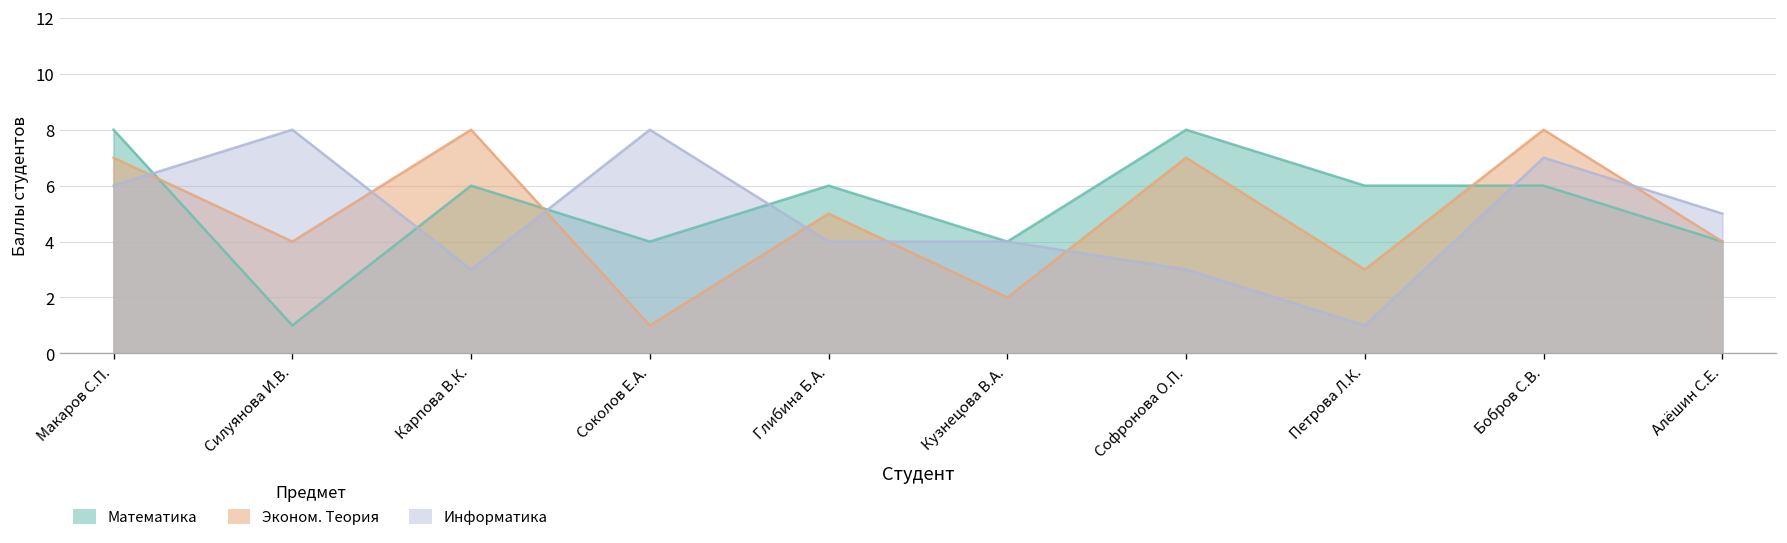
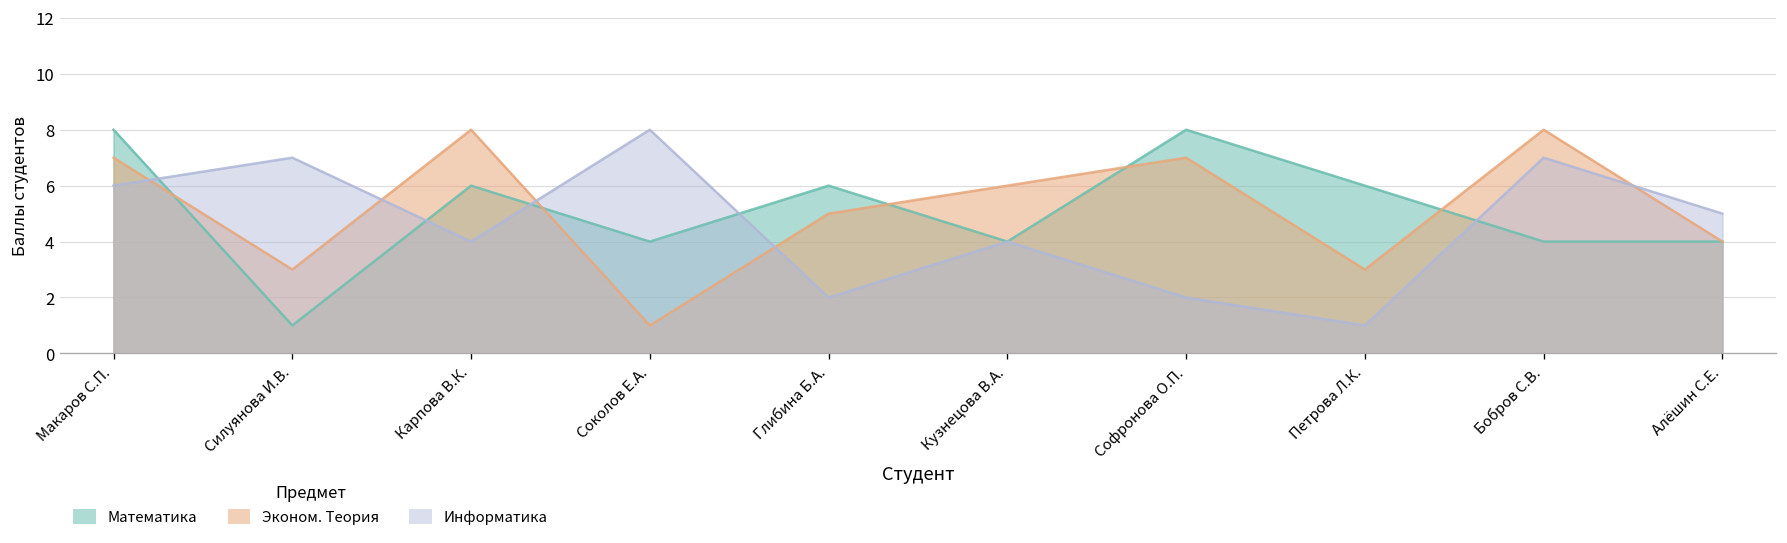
  {
    "Математика": {
      "Макаров С.П.": 8,
      "Силуянова И.В.": 1,
      "Карпова В.К.": 6,
      "Соколов Е.А.": 4,
      "Глибина Б.А.": 6,
      "Софронова О.П.": 8,
      "Петрова Л.К.": 6,
-     "Бобров С.В.": 6
+     "Бобров С.В.": 4
    },
    "Эконом. Теория": {
      "Макаров С.П.": 7,
-     "Силуянова И.В.": 4,
+     "Силуянова И.В.": 3,
      "Карпова В.К.": 8,
      "Соколов Е.А.": 1,
      "Глибина Б.А.": 5,
-     "Кузнецова В.А.": 2,
+     "Кузнецова В.А.": 6,
      "Софронова О.П.": 7,
      "Петрова Л.К.": 3,
      "Бобров С.В.": 8
    },
    "Информатика": {
      "Макаров С.П.": 6,
-     "Силуянова И.В.": 8,
-     "Карпова В.К.": 3,
+     "Силуянова И.В.": 7,
+     "Карпова В.К.": 4,
      "Соколов Е.А.": 8,
-     "Глибина Б.А.": 4,
-     "Софронова О.П.": 3,
+     "Глибина Б.А.": 2,
+     "Софронова О.П.": 2,
      "Петрова Л.К.": 1,
      "Бобров С.В.": 7,
      "Алёшин С.Е.": 5
    }
  }
